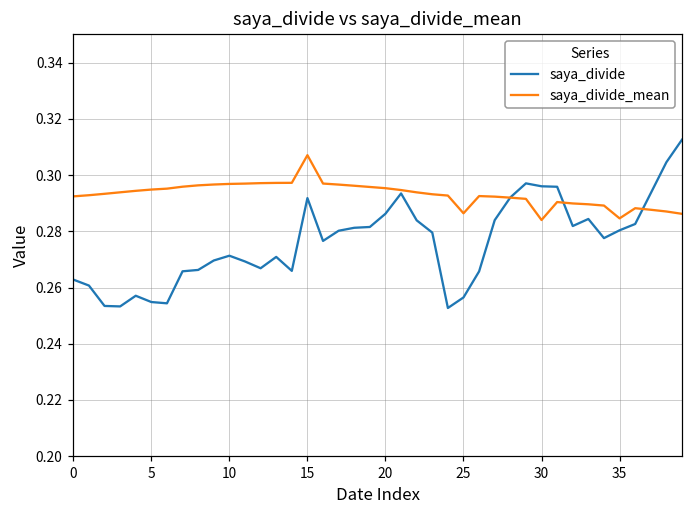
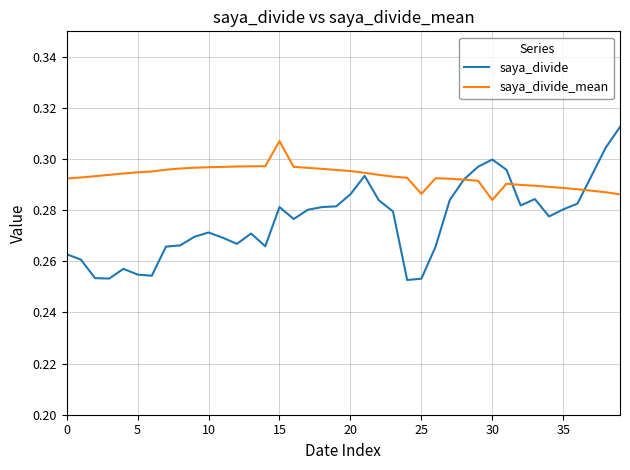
  {
    "saya_divide": {
      "0": 0.263,
      "5": 0.255,
      "10": 0.271,
-     "15": 0.292,
+     "15": 0.281,
      "20": 0.286,
-     "25": 0.256,
-     "30": 0.296,
+     "25": 0.253,
+     "30": 0.300,
      "35": 0.280
    },
    "saya_divide_mean": {
      "0": 0.292,
      "5": 0.295,
      "10": 0.297,
      "15": 0.307,
      "20": 0.295,
      "25": 0.286,
      "30": 0.284,
-     "35": 0.285
+     "35": 0.289
    }
  }
